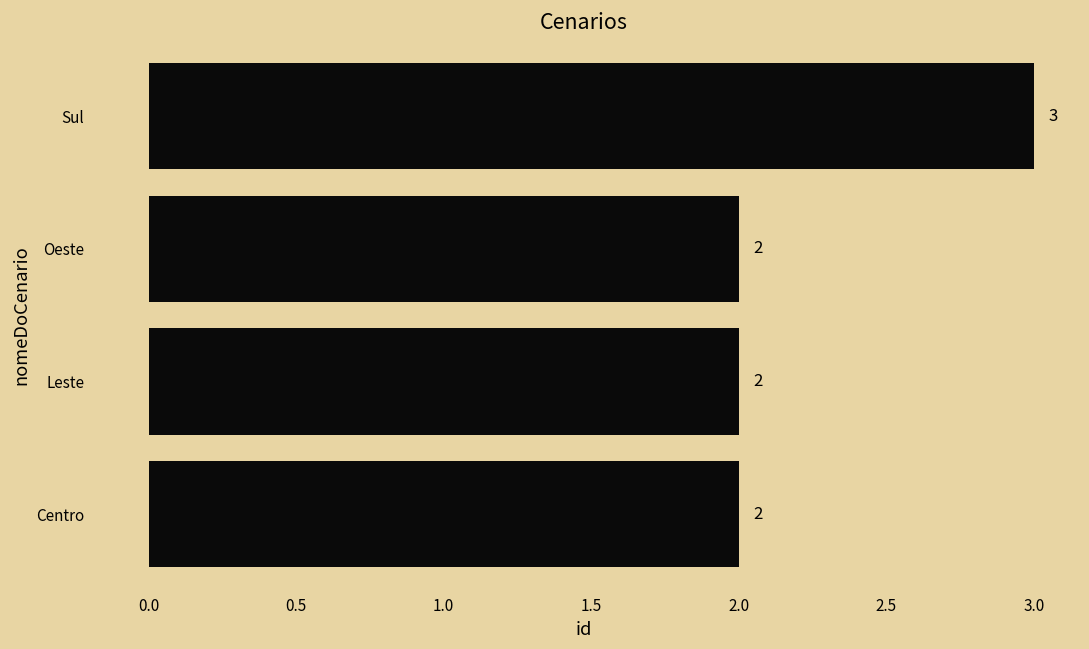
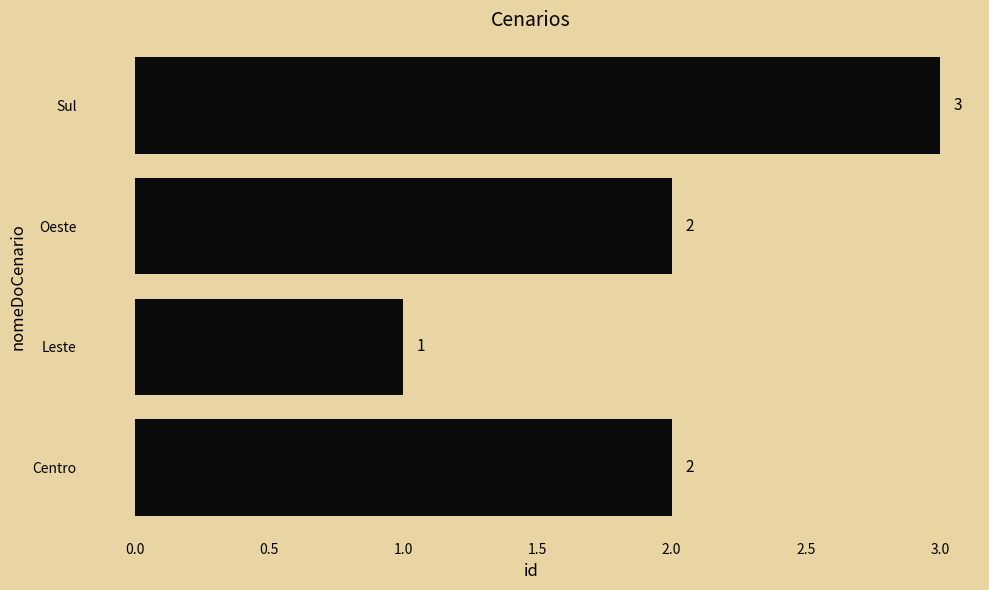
  {
    "Sul": 3,
    "Oeste": 2,
-   "Leste": 2,
+   "Leste": 1,
    "Centro": 2
  }
